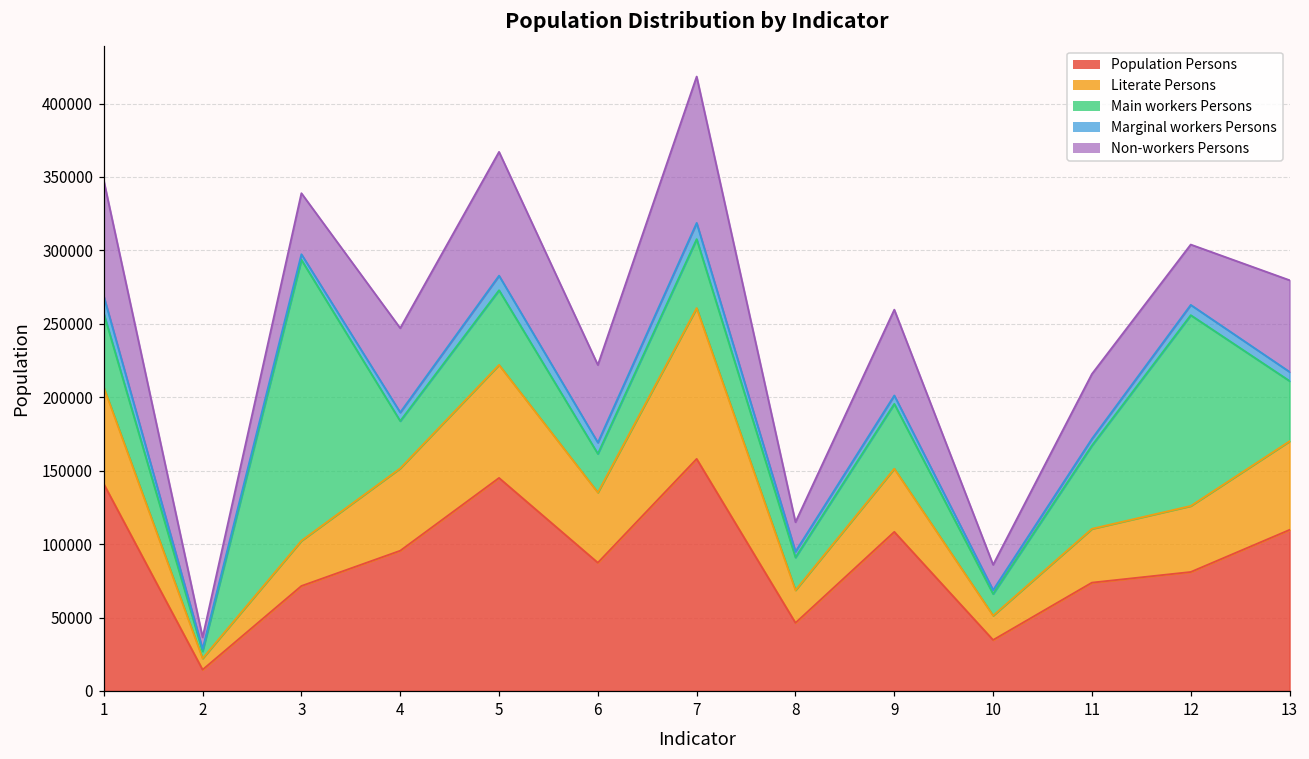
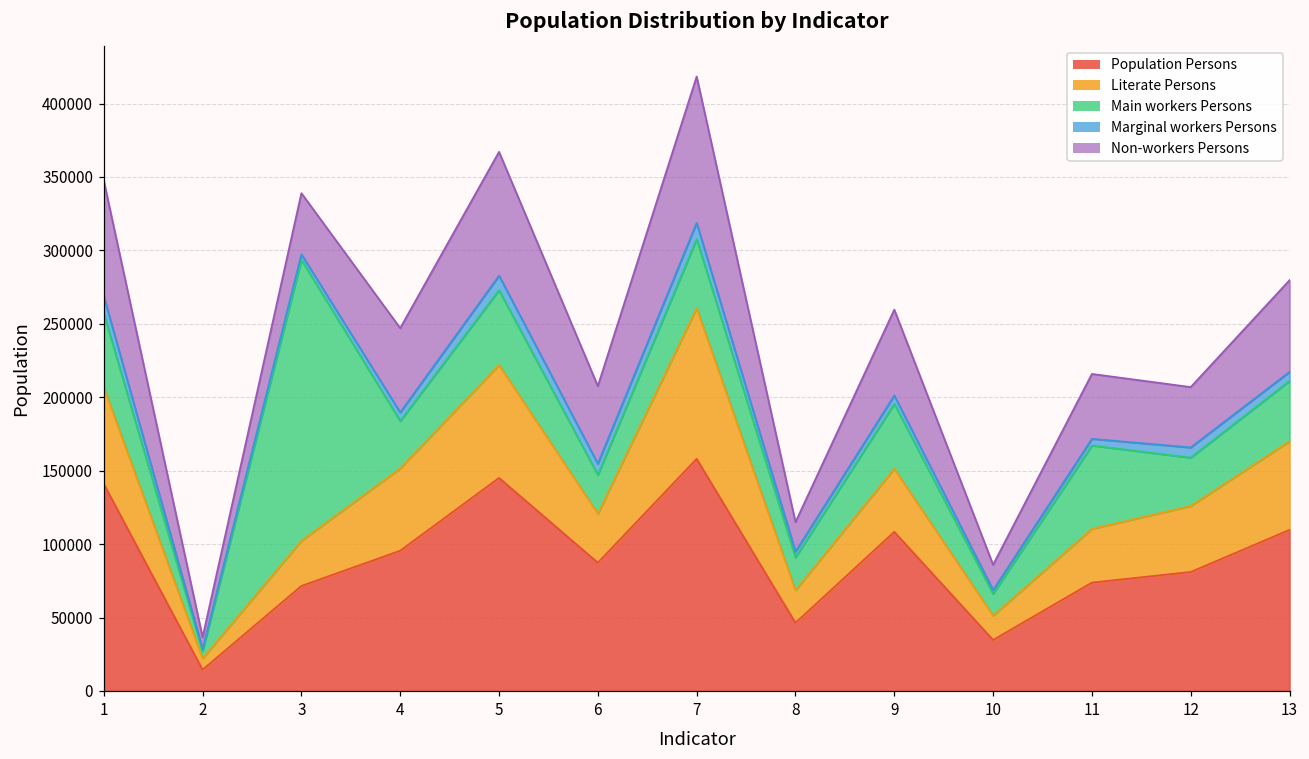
  {
    "Population Persons": {
      "1": 141000,
      "2": 14000,
      "3": 72000,
      "4": 96000,
      "5": 145000,
      "6": 87000,
      "7": 158000,
      "8": 46000,
      "9": 108000,
      "10": 35000,
      "11": 74000,
      "12": 81000,
      "13": 110000
    },
    "Literate Persons": {
      "1": 66000,
      "2": 8000,
      "3": 31000,
      "4": 56000,
      "5": 77000,
-     "6": 48000,
+     "6": 33000,
      "7": 103000,
      "8": 22000,
      "9": 43000,
      "10": 17000,
      "11": 37000,
      "12": 45000,
      "13": 60000
    },
    "Main workers Persons": {
      "1": 50000,
      "3": 191000,
      "4": 32000,
      "5": 51000,
      "6": 26000,
      "7": 47000,
      "8": 22000,
      "9": 44000,
      "10": 15000,
      "11": 57000,
-     "12": 130000,
+     "12": 33000,
      "13": 41000
    },
    "Marginal workers Persons": {
      "1": 12000,
      "3": 4000,
      "4": 6000,
      "5": 10000,
      "6": 8000,
      "7": 11000,
      "8": 4000,
      "9": 6000,
      "10": 3000,
      "11": 5000,
      "12": 7000,
      "13": 6000
    },
    "Non-workers Persons": {
      "1": 79000,
      "2": 8000,
      "3": 42000,
      "4": 57000,
      "5": 84000,
      "6": 53000,
      "7": 100000,
      "8": 20000,
      "9": 58000,
      "10": 17000,
      "11": 44000,
      "12": 41000,
      "13": 62000
    }
  }
